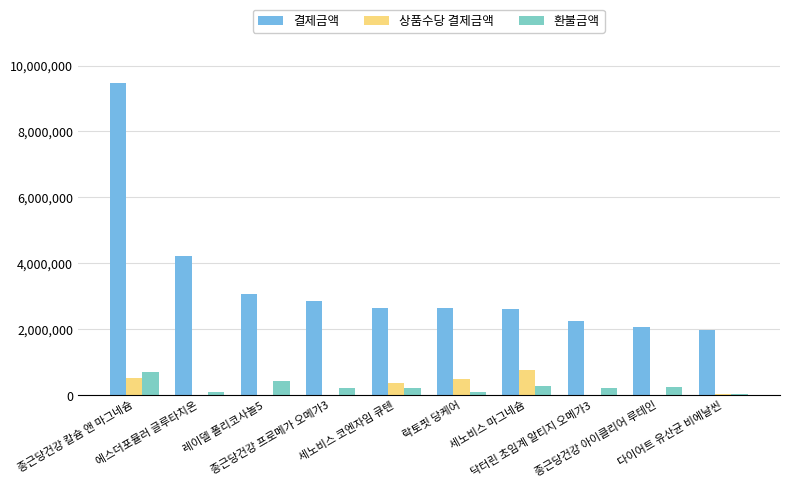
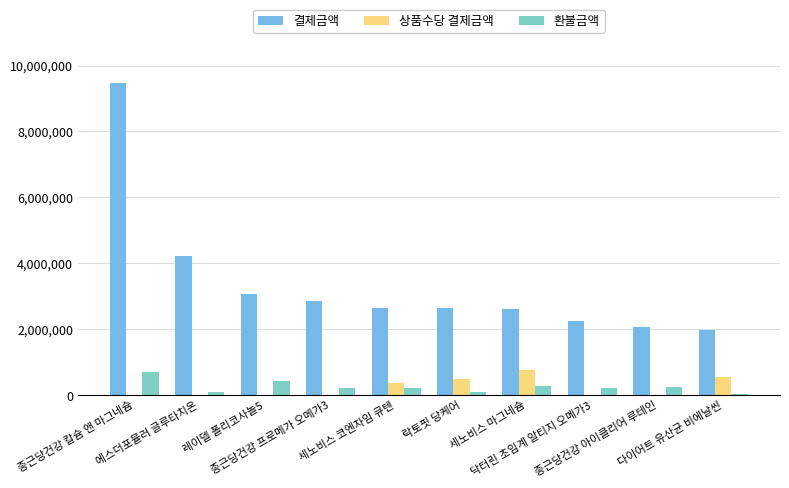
  {
    "상품수당 결제금액": {
-     "종근당건강 칼슘 앤 마그네슘": "500,000",
+     "종근당건강 칼슘 앤 마그네슘": "0",
      "세노비스 코엔자임 큐텐": "400,000",
      "락토핏 당케어": "500,000",
      "세노비스 마그네슘": "800,000",
-     "다이어트 유산균 비에날씬": "100,000"
+     "다이어트 유산균 비에날씬": "600,000"
    }
  }
